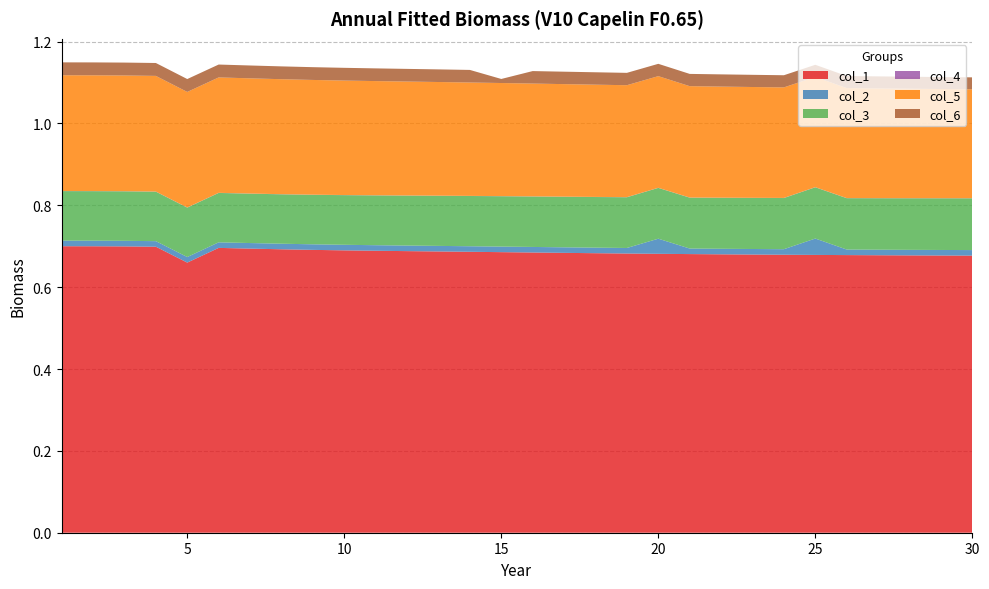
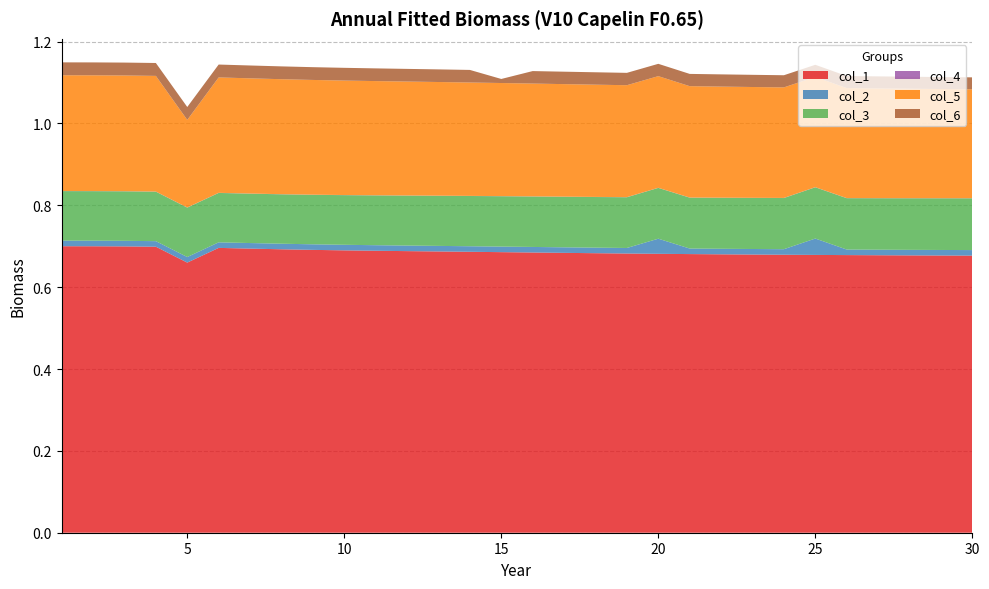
  {
    "col_1": {
      "5": 0.66,
      "10": 0.69,
      "15": 0.69,
      "20": 0.68,
      "25": 0.68,
      "30": 0.68
    },
    "col_2": {
      "5": 0.01,
      "10": 0.01,
      "15": 0.01,
      "20": 0.04,
      "25": 0.04,
      "30": 0.01
    },
    "col_5": {
-     "5": 0.28,
+     "5": 0.21,
      "10": 0.28,
      "15": 0.28,
      "20": 0.27,
      "30": 0.27
    },
    "col_6": {
      "5": 0.03,
      "10": 0.03,
      "15": 0.01,
      "20": 0.03,
      "30": 0.03
    }
  }
